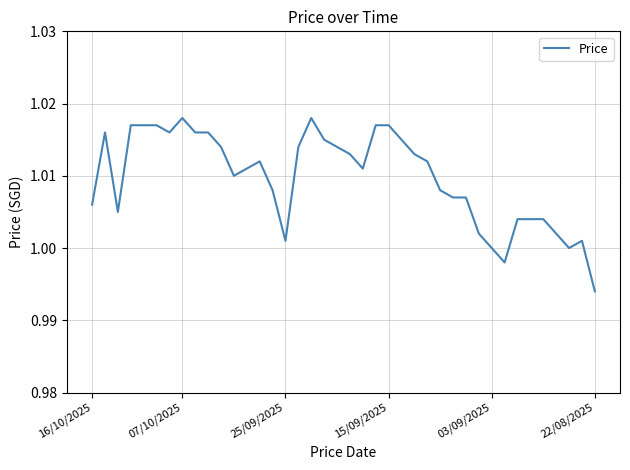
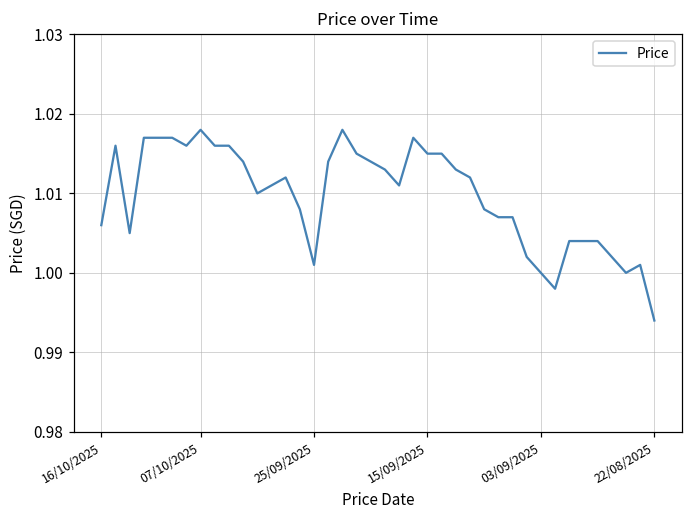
  {
    "16/10/2025": 1.006,
    "07/10/2025": 1.018,
    "25/09/2025": 1.001,
-   "15/09/2025": 1.017,
+   "15/09/2025": 1.015,
    "03/09/2025": 1.000,
    "22/08/2025": 0.994
  }
